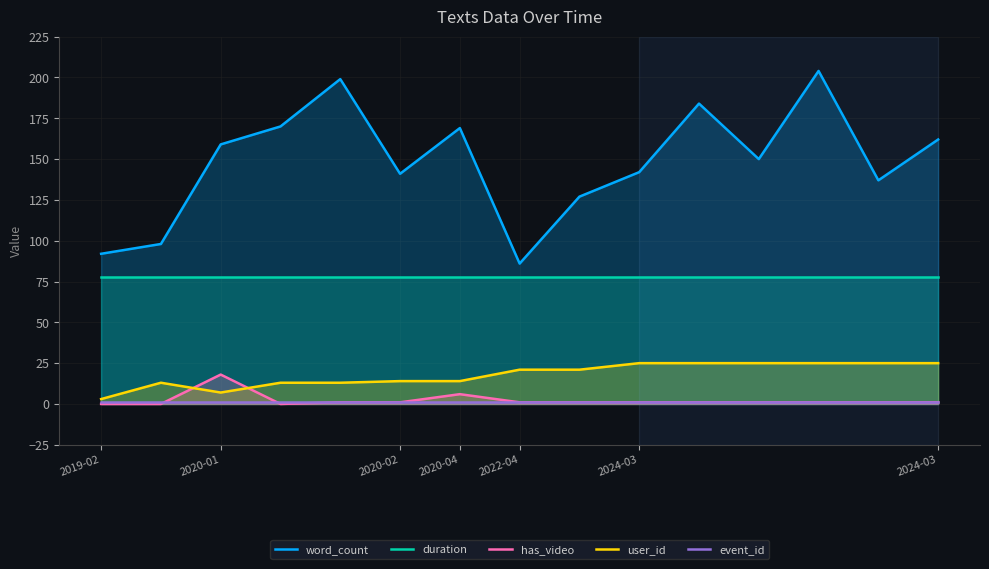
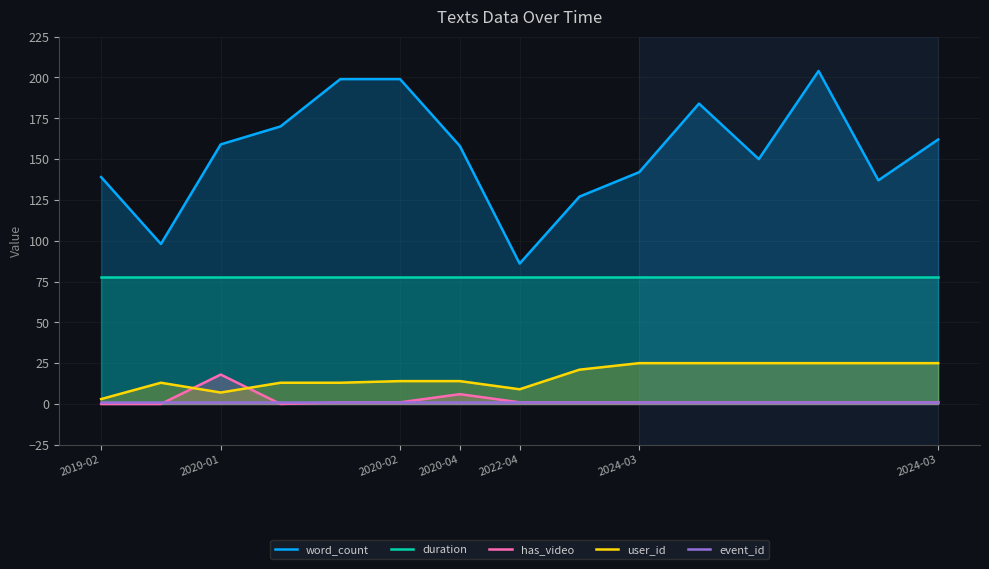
  {
    "word_count": {
-     "2019-02": 92,
+     "2019-02": 139,
      "2020-01": 159,
-     "2020-02": 141,
-     "2020-04": 169,
+     "2020-02": 199,
+     "2020-04": 158,
      "2022-04": 86
    },
    "duration": {
      "2019-02": 78,
      "2020-01": 78,
      "2020-02": 78,
      "2020-04": 78,
      "2022-04": 78
    },
    "has_video": {
      "2020-01": 18,
      "2020-04": 6
    },
    "user_id": {
      "2019-02": 3,
      "2020-01": 7,
      "2020-02": 14,
      "2020-04": 14,
-     "2022-04": 21
+     "2022-04": 9
    },
    "event_id": {
      "2020-01": 1,
      "2020-04": 1
    }
  }
